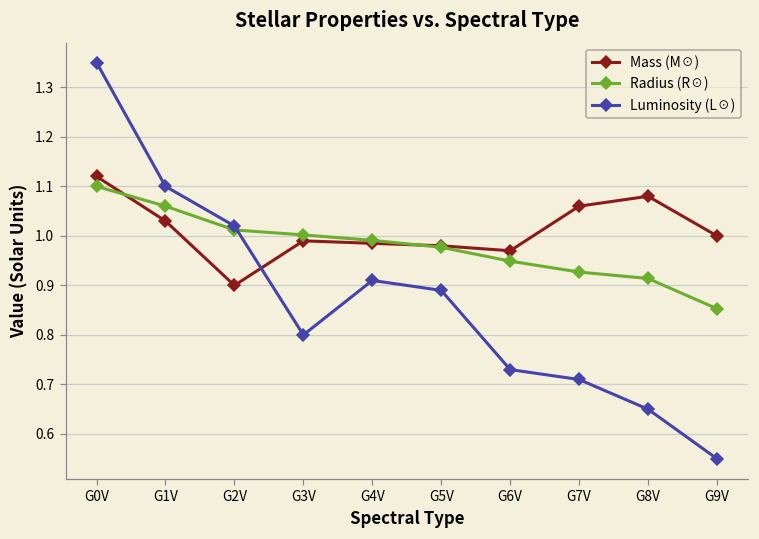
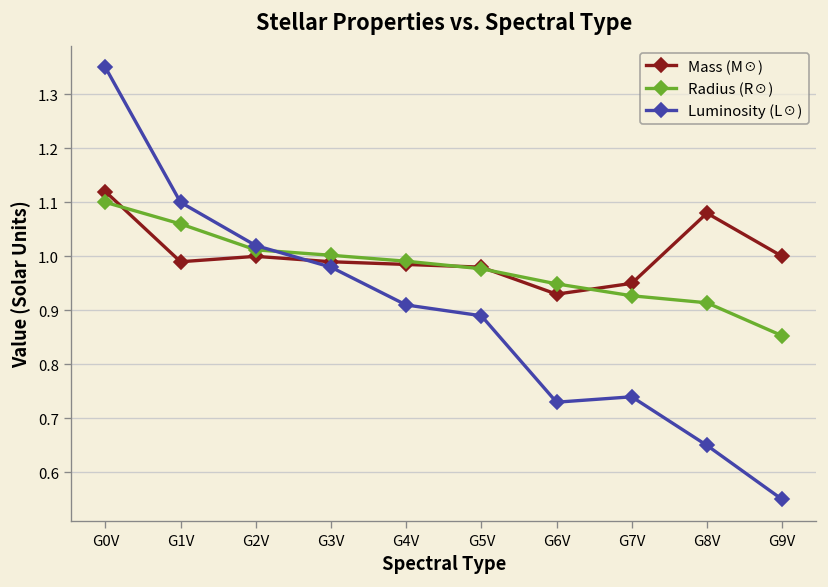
  {
    "Mass (M☉)": {
      "G0V": 1.12,
-     "G1V": 1.03,
-     "G2V": 0.9,
+     "G1V": 0.99,
+     "G2V": 1.0,
      "G3V": 0.99,
      "G4V": 0.99,
-     "G6V": 0.97,
-     "G7V": 1.06,
+     "G6V": 0.93,
+     "G7V": 0.95,
      "G8V": 1.08,
      "G9V": 1.00
    },
    "Radius (R☉)": {
      "G0V": 1.10,
      "G1V": 1.06,
      "G2V": 1.01,
      "G3V": 1.00,
      "G4V": 0.99,
      "G6V": 0.95,
      "G7V": 0.93,
      "G8V": 0.91,
      "G9V": 0.85
    },
    "Luminosity (L☉)": {
      "G0V": 1.35,
      "G1V": 1.10,
      "G2V": 1.02,
-     "G3V": 0.80,
+     "G3V": 0.98,
      "G4V": 0.91,
      "G5V": 0.89,
      "G6V": 0.73,
-     "G7V": 0.71,
+     "G7V": 0.74,
      "G8V": 0.65,
      "G9V": 0.55
    }
  }
